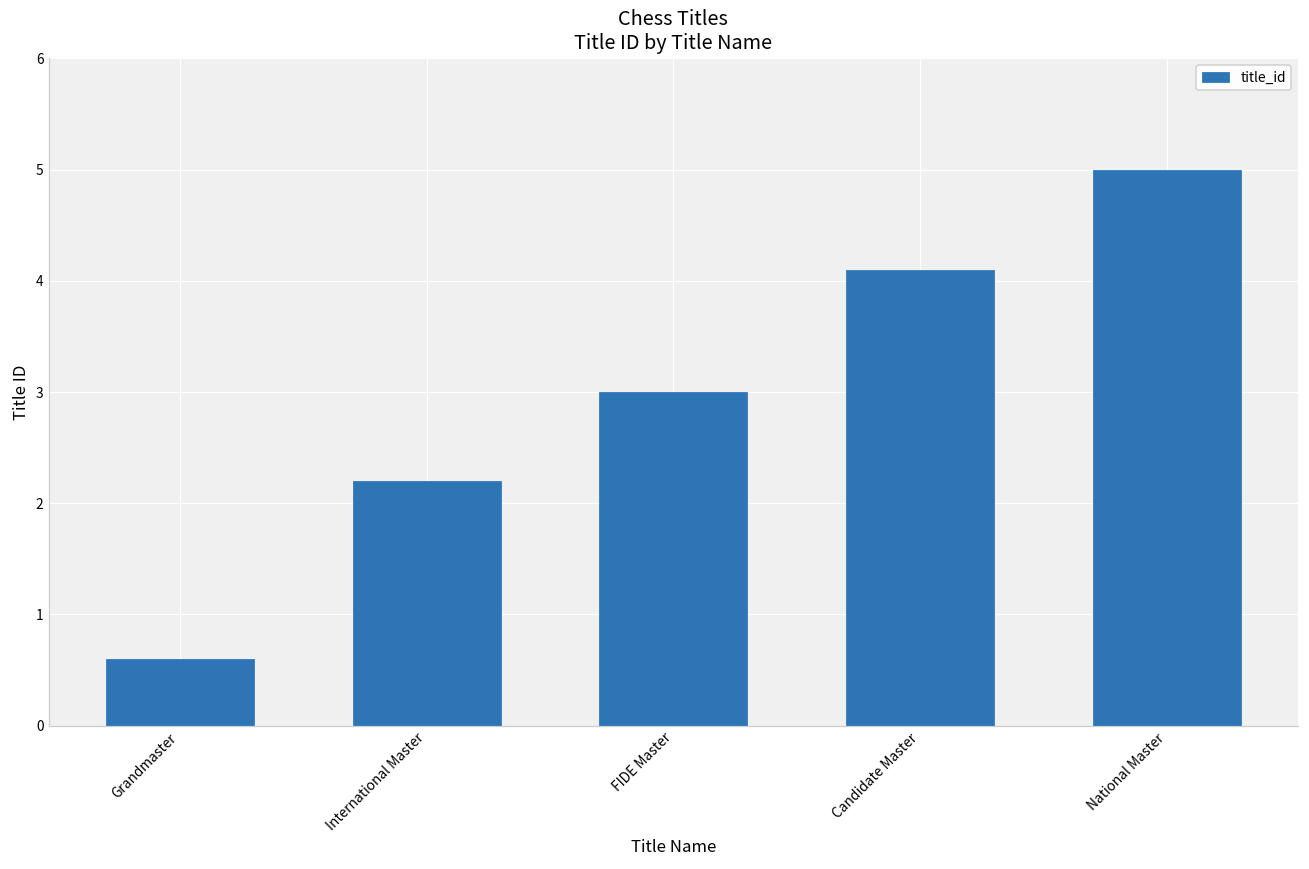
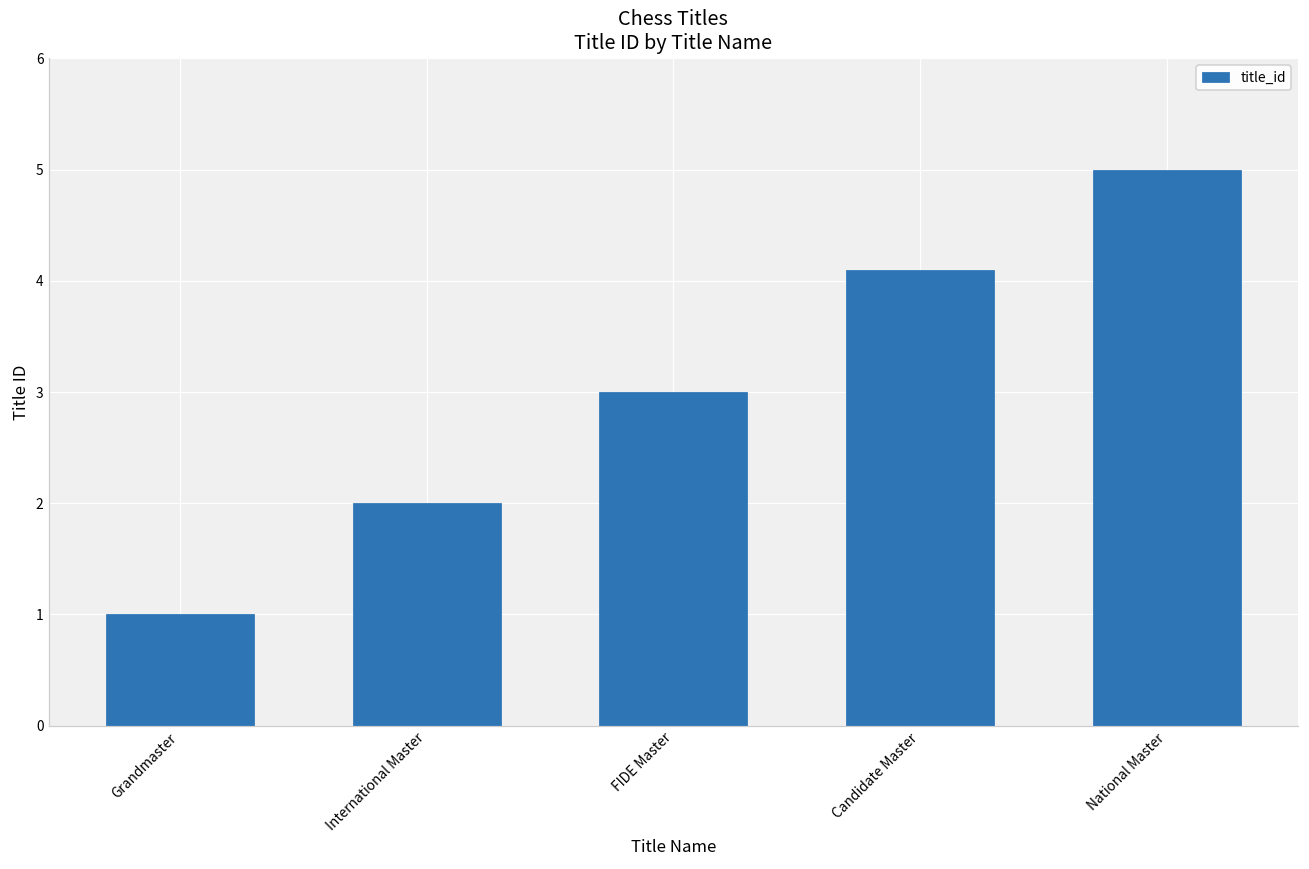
  {
-   "Grandmaster": 0.6,
-   "International Master": 2.2,
+   "Grandmaster": 1.0,
+   "International Master": 2.0,
    "FIDE Master": 3.0,
    "Candidate Master": 4.1,
    "National Master": 5.0
  }
